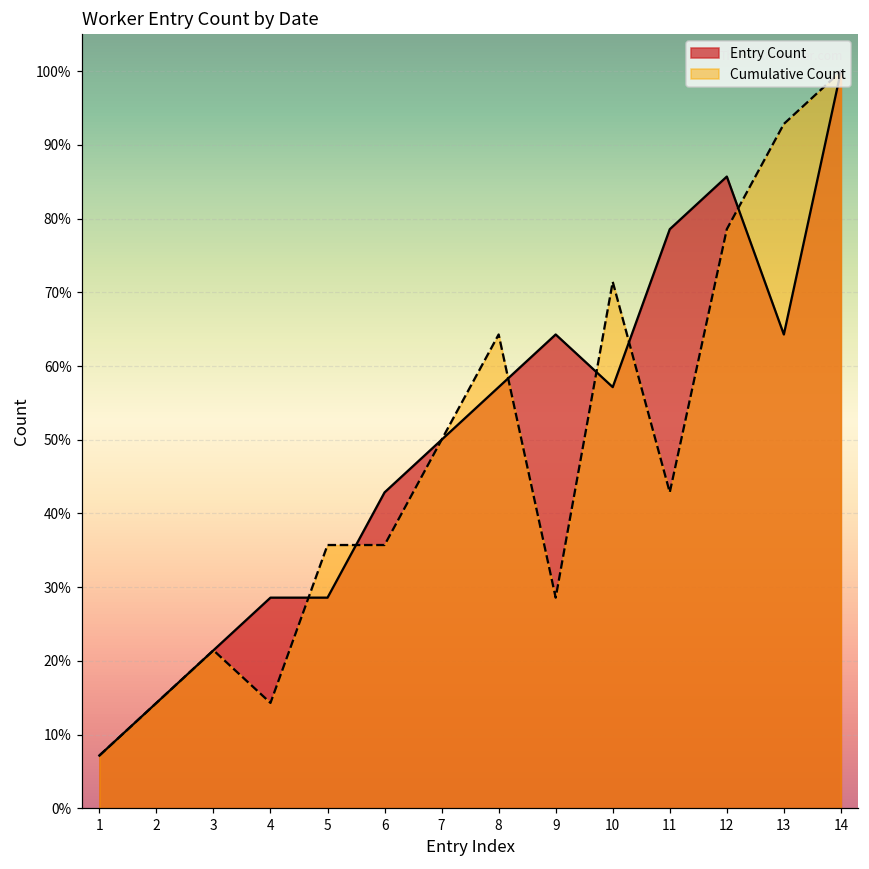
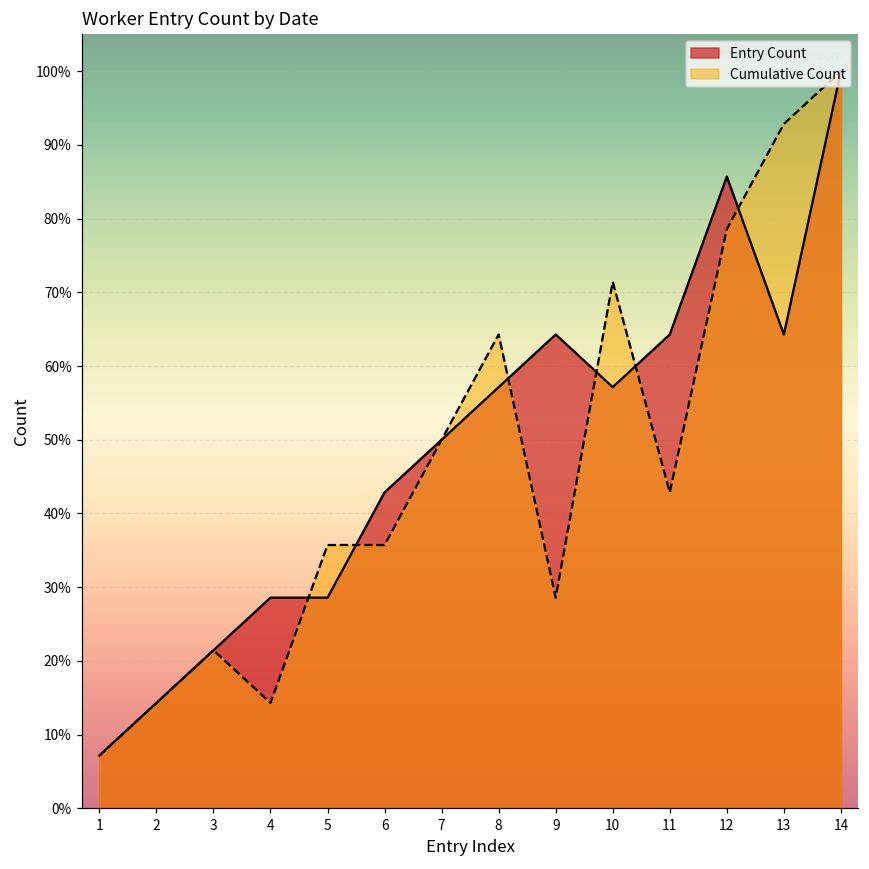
  {
    "Entry Count": {
      "4": "29%",
      "5": "29%",
      "6": "43%",
      "8": "57%",
      "9": "64%",
      "10": "57%",
-     "11": "79%",
+     "11": "64%",
      "12": "86%",
      "13": "64%"
    },
    "Cumulative Count": {
      "4": "14%",
      "5": "36%",
      "6": "36%",
      "8": "64%",
      "9": "29%",
      "10": "71%",
      "11": "43%",
      "12": "79%",
      "13": "93%"
    }
  }
